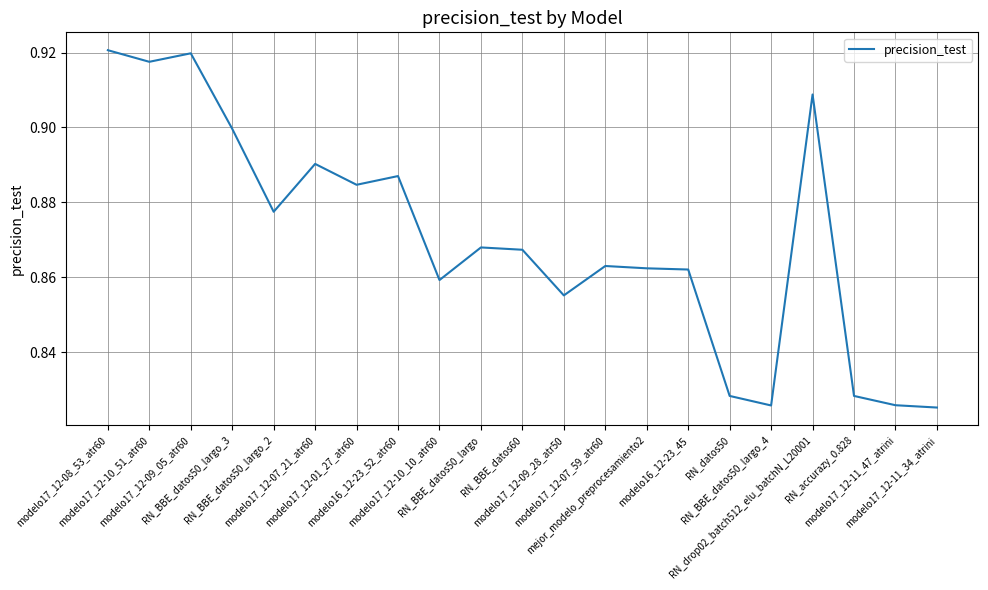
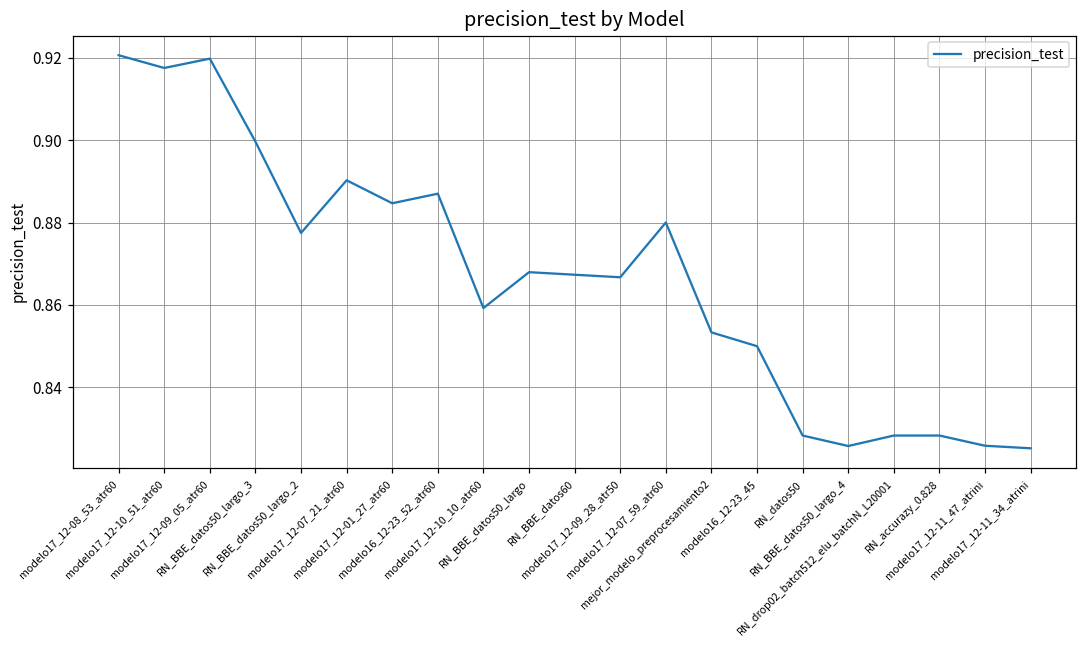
  {
    "modelo17_12-08_53_atr60": 0.921,
    "modelo17_12-10_51_atr60": 0.918,
    "modelo17_12-09_05_atr60": 0.920,
    "RN_BBE_datos50_largo_3": 0.900,
    "RN_BBE_datos50_largo_2": 0.877,
    "modelo17_12-07_21_atr60": 0.890,
    "modelo17_12-01_27_atr60": 0.885,
    "modelo16_12-23_52_atr60": 0.887,
    "modelo17_12-10_10_atr60": 0.859,
    "RN_BBE_datos50_largo": 0.868,
    "RN_BBE_datos60": 0.867,
-   "modelo17_12-09_28_atr50": 0.855,
-   "modelo17_12-07_59_atr60": 0.863,
-   "mejor_modelo_preprocesamiento2": 0.862,
-   "modelo16_12-23_45": 0.862,
+   "modelo17_12-09_28_atr50": 0.867,
+   "modelo17_12-07_59_atr60": 0.880,
+   "mejor_modelo_preprocesamiento2": 0.853,
+   "modelo16_12-23_45": 0.850,
    "RN_datos50": 0.828,
    "RN_BBE_datos50_largo_4": 0.826,
-   "RN_drop02_batch512_elu_batchN_L20001": 0.909,
+   "RN_drop02_batch512_elu_batchN_L20001": 0.828,
    "RN_accurazy_0.828": 0.828,
    "modelo17_12-11_47_atrini": 0.826,
    "modelo17_12-11_34_atrini": 0.825
  }
